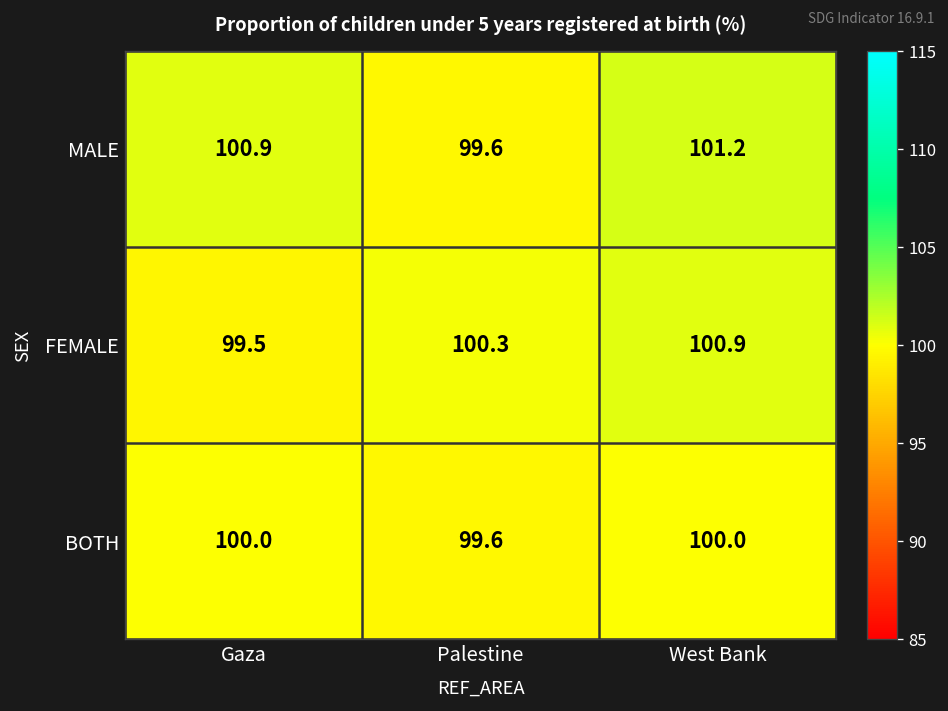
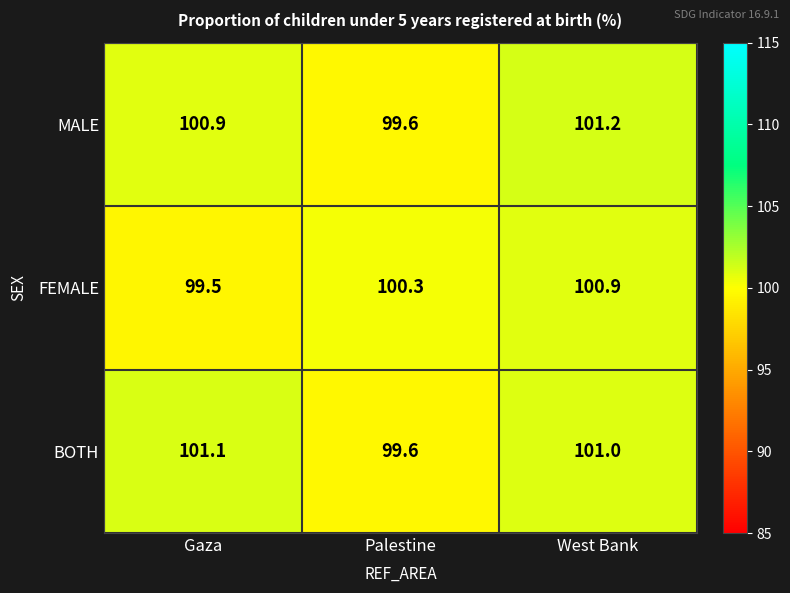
  {
    "MALE": {
      "Gaza": 100.9,
      "Palestine": 99.6,
      "West Bank": 101.2
    },
    "FEMALE": {
      "Gaza": 99.5,
      "Palestine": 100.3,
      "West Bank": 100.9
    },
    "BOTH": {
-     "Gaza": 100.0,
+     "Gaza": 101.1,
      "Palestine": 99.6,
-     "West Bank": 100.0
+     "West Bank": 101.0
    }
  }
